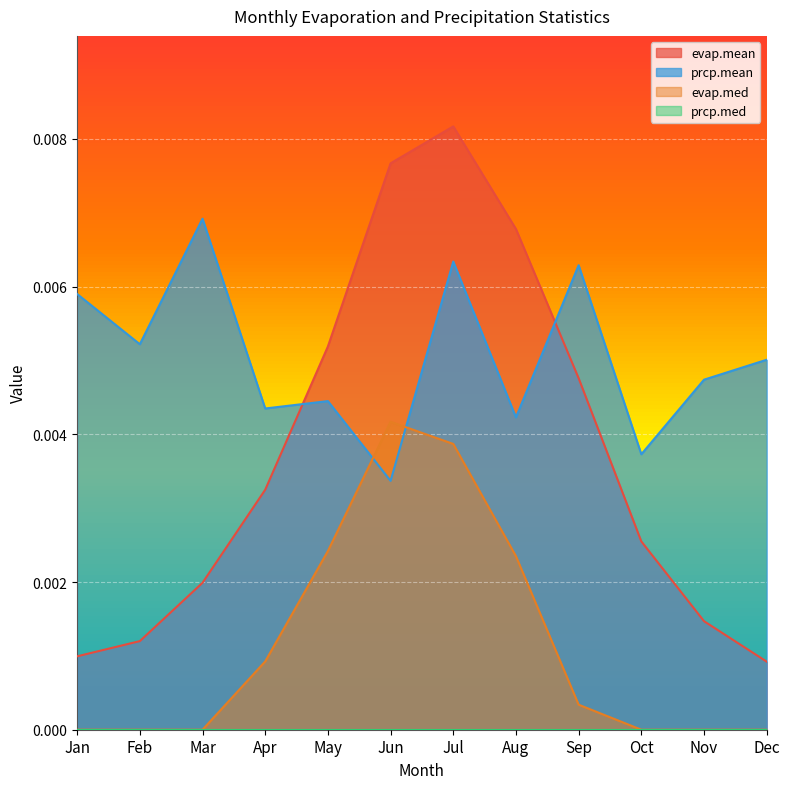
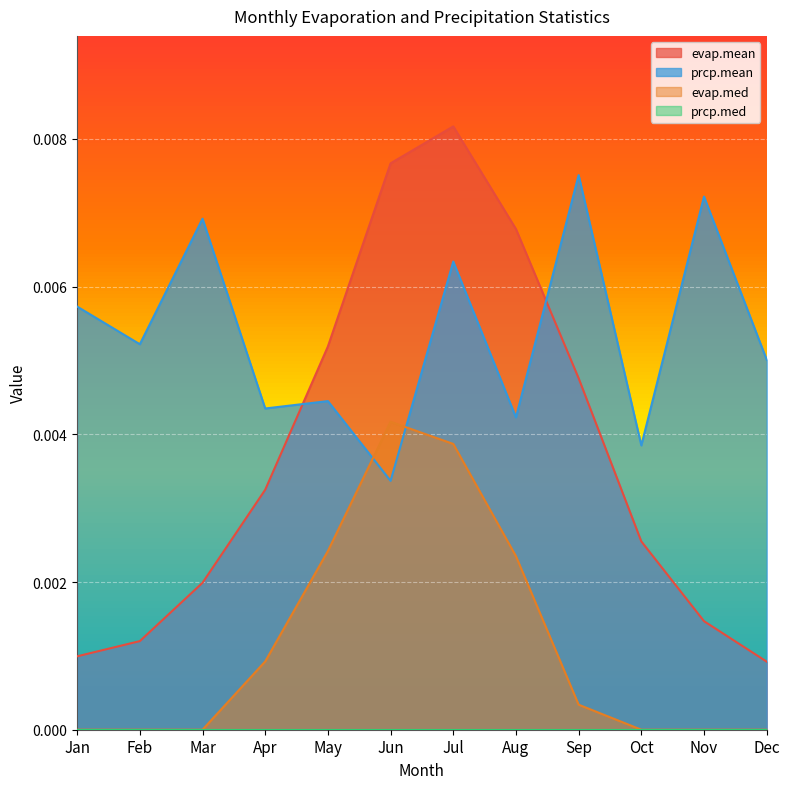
  {
    "prcp.mean": {
-     "Jan": 0.0059,
+     "Jan": 0.0057,
      "Feb": 0.0052,
      "Mar": 0.0069,
      "Apr": 0.0044,
      "May": 0.0045,
      "Jun": 0.0034,
      "Jul": 0.0063,
      "Aug": 0.0042,
-     "Sep": 0.0063,
-     "Oct": 0.0037,
-     "Nov": 0.0047,
+     "Sep": 0.0075,
+     "Oct": 0.0039,
+     "Nov": 0.0072,
      "Dec": 0.0050
    },
    "prcp.med": {
      "Apr": 0.0000,
      "May": 0.0000,
      "Jun": 0.0000,
      "Jul": 0.0000,
      "Aug": 0.0000,
      "Sep": 0.0000
    }
  }
